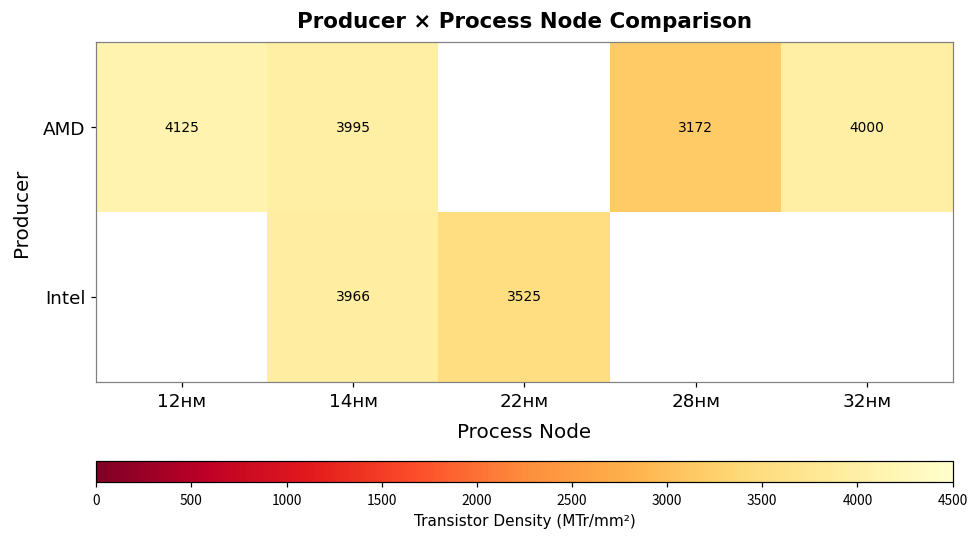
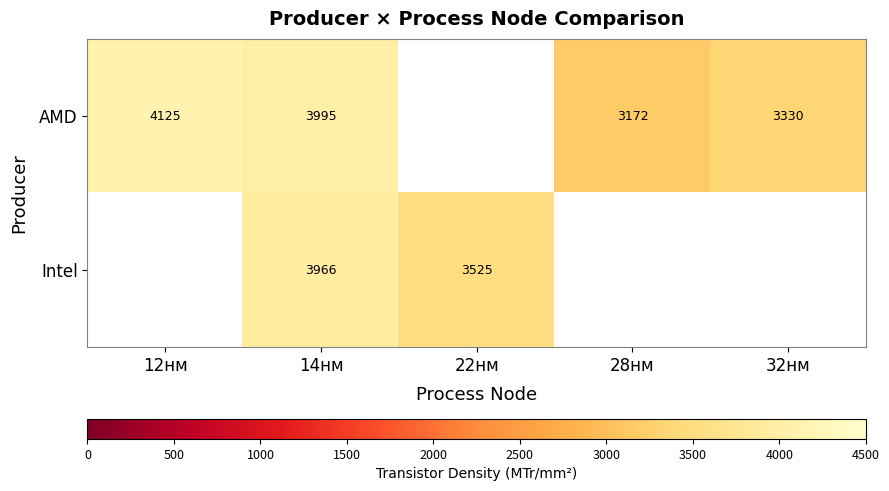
  {
    "AMD": {
      "12нм": 4125,
      "14нм": 3995,
      "28нм": 3172,
-     "32нм": 4000
+     "32нм": 3330
    },
    "Intel": {
      "14нм": 3966,
      "22нм": 3525
    }
  }
